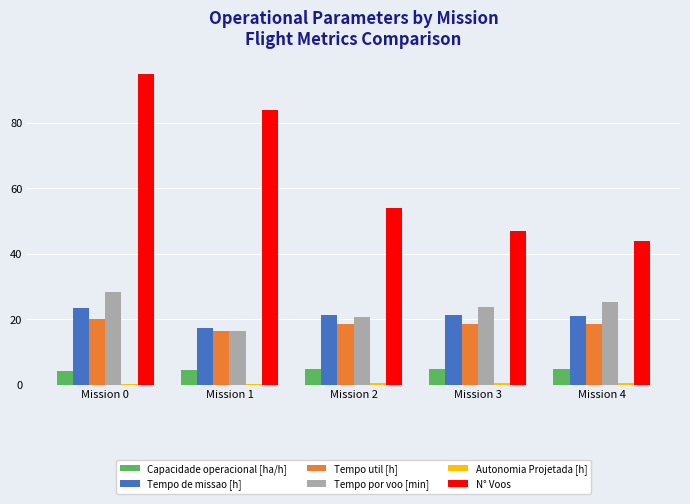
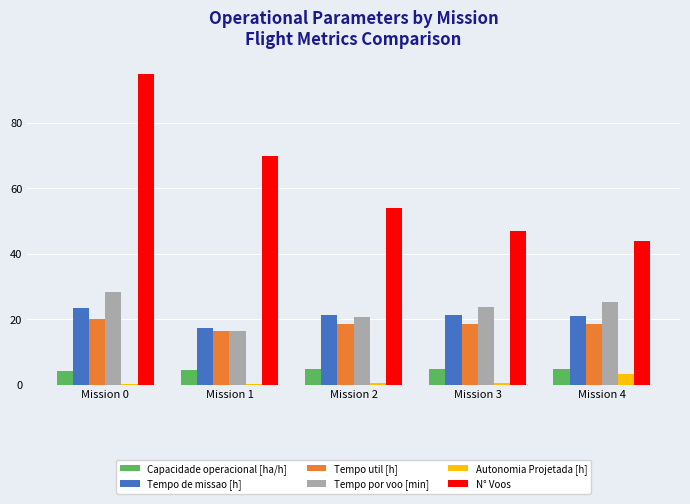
  {
    "Capacidade operacional [ha/h]": {
      "Mission 0": 4,
      "Mission 1": 5,
      "Mission 2": 5,
      "Mission 3": 5,
      "Mission 4": 5
    },
    "Tempo de missao [h]": {
      "Mission 0": 23,
      "Mission 1": 17,
      "Mission 2": 21,
      "Mission 3": 21,
      "Mission 4": 21
    },
    "Tempo util [h]": {
      "Mission 0": 20,
      "Mission 1": 16,
      "Mission 2": 19,
      "Mission 3": 19,
      "Mission 4": 19
    },
    "Tempo por voo [min]": {
      "Mission 0": 28,
      "Mission 1": 16,
      "Mission 2": 21,
      "Mission 3": 24,
      "Mission 4": 25
    },
    "Autonomia Projetada [h]": {
-     "Mission 4": 0
+     "Mission 4": 3
    },
    "N° Voos": {
      "Mission 0": 95,
-     "Mission 1": 84,
+     "Mission 1": 70,
      "Mission 2": 54,
      "Mission 3": 47,
      "Mission 4": 44
    }
  }
